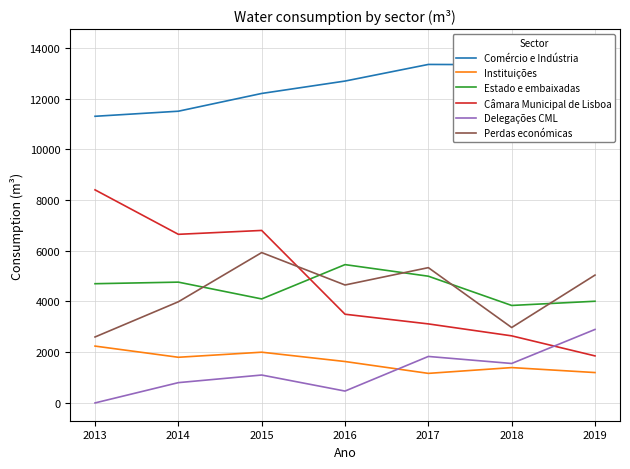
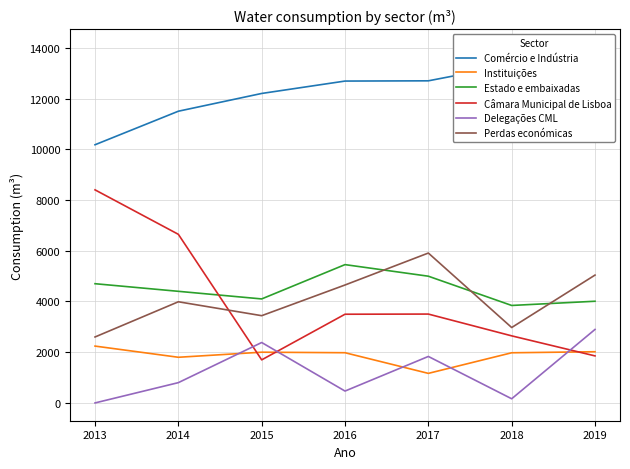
  {
    "Comércio e Indústria": {
-     "2013": 11300,
+     "2013": 10200,
      "2014": 11500,
      "2015": 12200,
      "2016": 12700,
-     "2017": 13300
+     "2017": 12700
    },
    "Instituições": {
      "2013": 2200,
      "2014": 1800,
      "2015": 2000,
-     "2016": 1600,
+     "2016": 2000,
      "2017": 1200,
-     "2018": 1400,
-     "2019": 1200
+     "2018": 2000,
+     "2019": 2000
    },
    "Estado e embaixadas": {
      "2013": 4700,
-     "2014": 4800,
+     "2014": 4400,
      "2015": 4100,
      "2016": 5500,
      "2017": 5000,
      "2018": 3800,
      "2019": 4000
    },
    "Câmara Municipal de Lisboa": {
      "2013": 8400,
      "2014": 6600,
-     "2015": 6800,
+     "2015": 1700,
      "2016": 3500,
-     "2017": 3100,
+     "2017": 3500,
      "2018": 2600,
      "2019": 1900
    },
    "Delegações CML": {
      "2013": 0,
      "2014": 800,
-     "2015": 1100,
+     "2015": 2400,
      "2016": 500,
      "2017": 1800,
-     "2018": 1600,
+     "2018": 200,
      "2019": 2900
    },
    "Perdas económicas": {
      "2013": 2600,
      "2014": 4000,
-     "2015": 5900,
+     "2015": 3400,
      "2016": 4600,
-     "2017": 5300,
+     "2017": 5900,
      "2018": 3000,
      "2019": 5000
    }
  }
